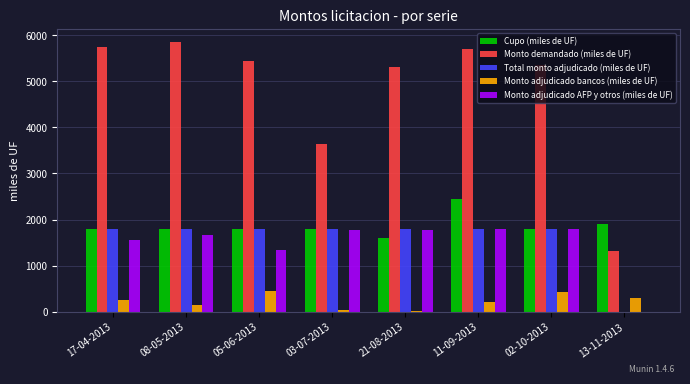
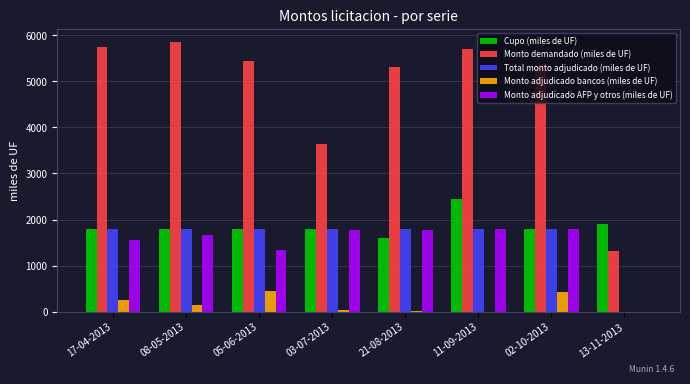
  {
    "Cupo (miles de UF)": {
      "17-04-2013": 1800,
      "08-05-2013": 1800,
      "05-06-2013": 1800,
      "03-07-2013": 1800,
      "21-08-2013": 1600,
      "11-09-2013": 2400,
      "02-10-2013": 1800,
      "13-11-2013": 1900
    },
    "Monto demandado (miles de UF)": {
      "17-04-2013": 5700,
      "08-05-2013": 5800,
      "05-06-2013": 5400,
      "03-07-2013": 3600,
      "21-08-2013": 5300,
      "11-09-2013": 5700,
      "13-11-2013": 1300
    },
    "Total monto adjudicado (miles de UF)": {
      "17-04-2013": 1800,
      "08-05-2013": 1800,
      "05-06-2013": 1800,
      "03-07-2013": 1800,
      "21-08-2013": 1800,
      "11-09-2013": 1800,
      "02-10-2013": 1800,
      "13-11-2013": 0
    },
    "Monto adjudicado bancos (miles de UF)": {
      "17-04-2013": 300,
      "08-05-2013": 100,
      "05-06-2013": 500,
-     "11-09-2013": 200,
+     "11-09-2013": 0,
      "02-10-2013": 400,
-     "13-11-2013": 300
+     "13-11-2013": 0
    },
    "Monto adjudicado AFP y otros (miles de UF)": {
      "17-04-2013": 1600,
      "08-05-2013": 1700,
      "05-06-2013": 1400,
      "03-07-2013": 1800,
      "21-08-2013": 1800,
      "11-09-2013": 1800,
      "02-10-2013": 1800,
      "13-11-2013": 0
    }
  }
